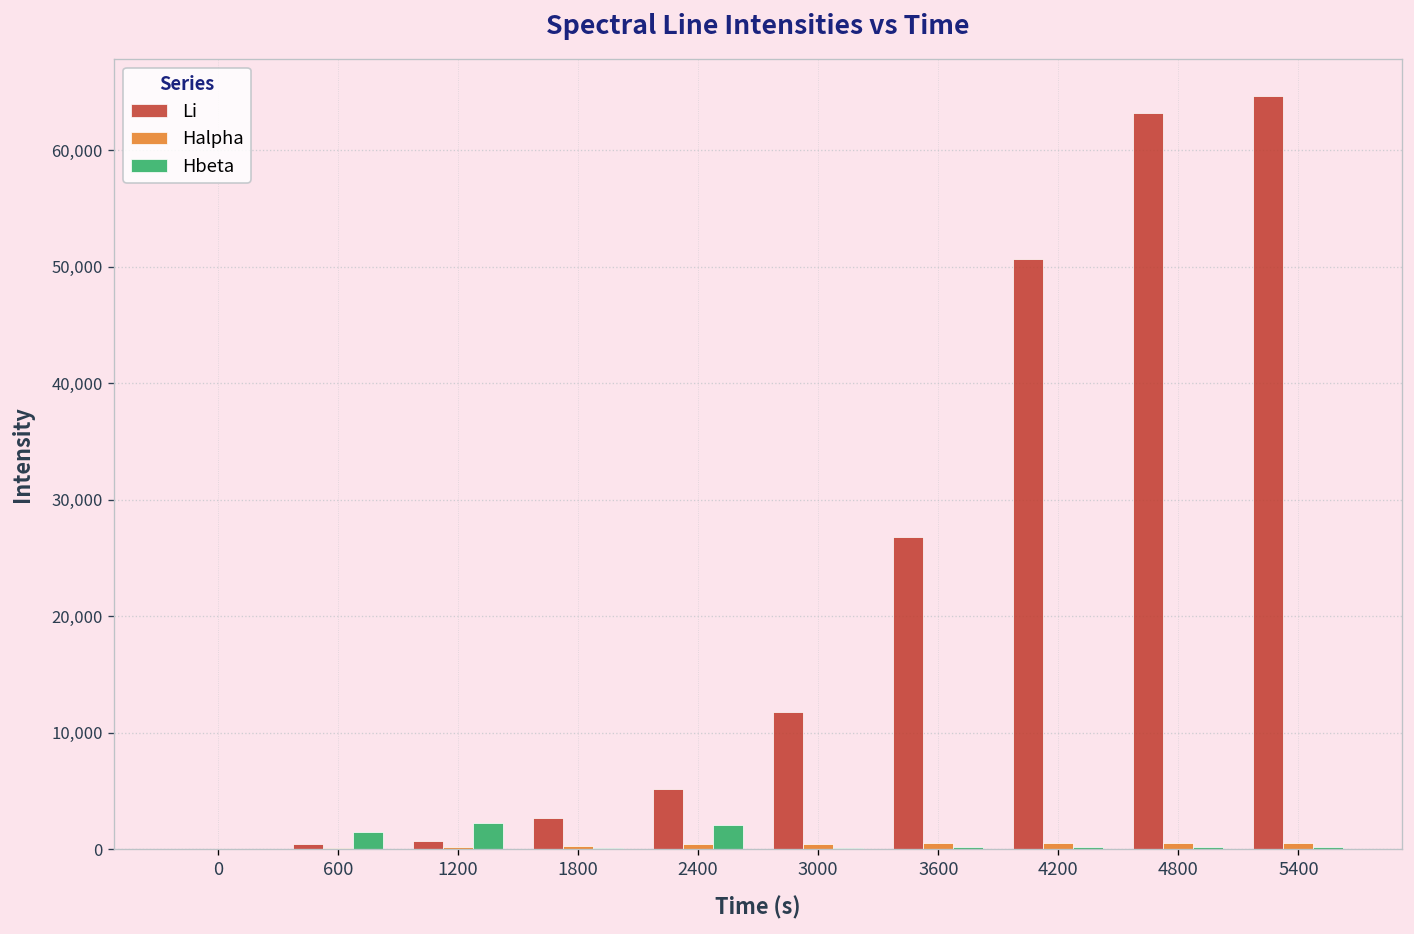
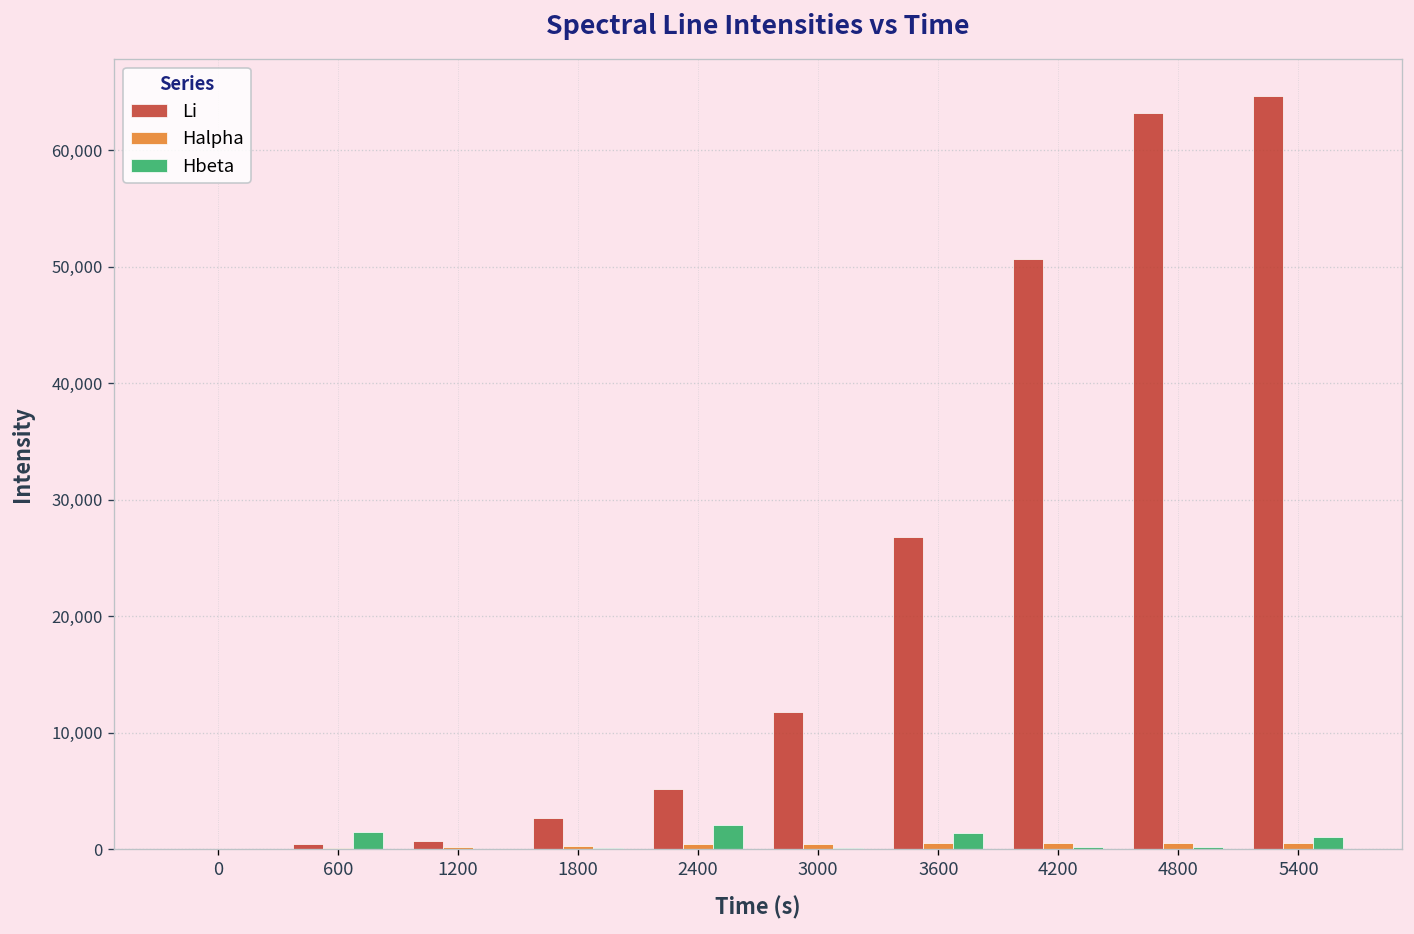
  {
    "Li": {
      "0": "0",
      "600": "0",
      "1200": "1,000",
      "1800": "3,000",
      "2400": "5,000",
      "3000": "12,000",
      "3600": "27,000",
      "4200": "51,000",
      "4800": "63,000",
      "5400": "65,000"
    },
    "Halpha": {
      "0": "0",
      "1800": "0",
      "2400": "0",
      "3000": "0",
      "3600": "1,000",
      "4200": "1,000",
      "4800": "1,000",
      "5400": "1,000"
    },
    "Hbeta": {
      "0": "0",
      "600": "2,000",
-     "1200": "2,000",
+     "1200": "0",
      "2400": "2,000",
-     "3600": "0",
-     "5400": "0"
+     "3600": "1,000",
+     "5400": "1,000"
    }
  }
